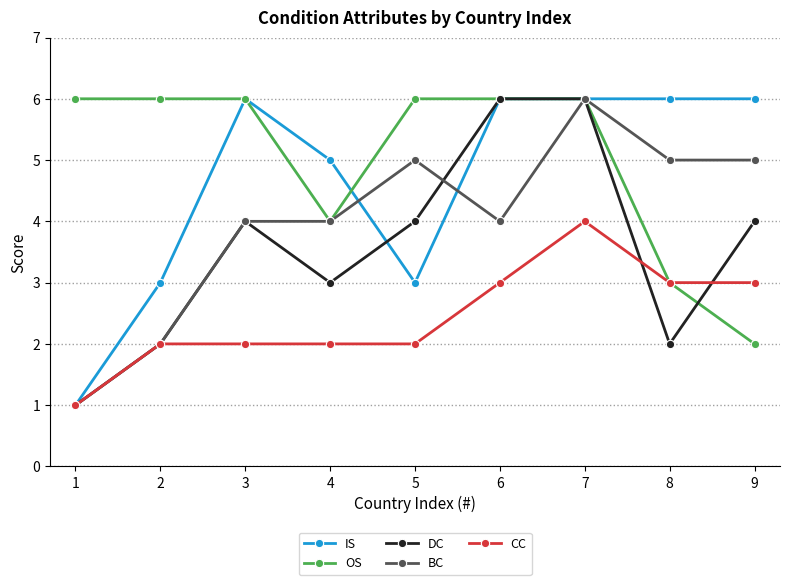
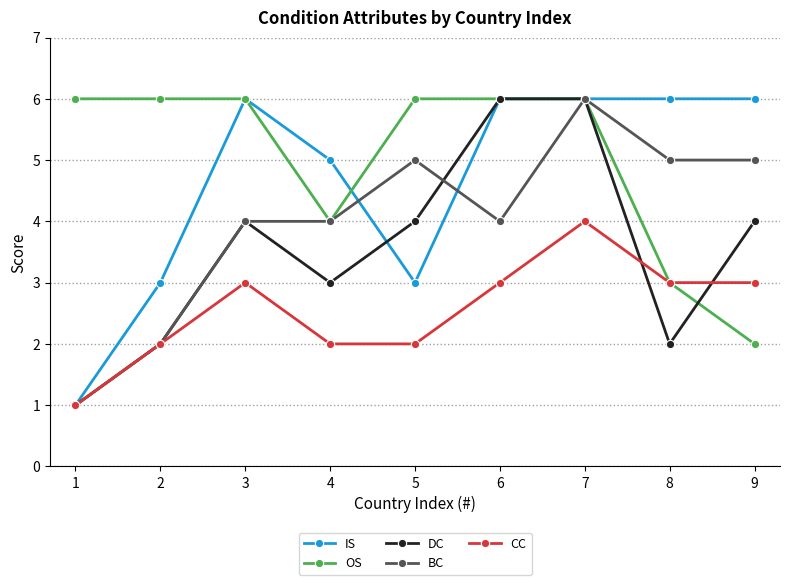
  {
    "IS": {
      "2": 3,
      "4": 5,
      "5": 3,
      "8": 6,
      "9": 6
    },
    "OS": {
      "1": 6,
      "2": 6,
      "5": 6,
      "9": 2
    },
    "DC": {
      "4": 3,
      "5": 4,
      "8": 2,
      "9": 4
    },
    "BC": {
      "5": 5,
      "6": 4,
      "8": 5,
      "9": 5
    },
    "CC": {
-     "3": 2,
+     "3": 3,
      "4": 2,
      "5": 2,
      "6": 3,
      "7": 4,
      "9": 3
    }
  }
